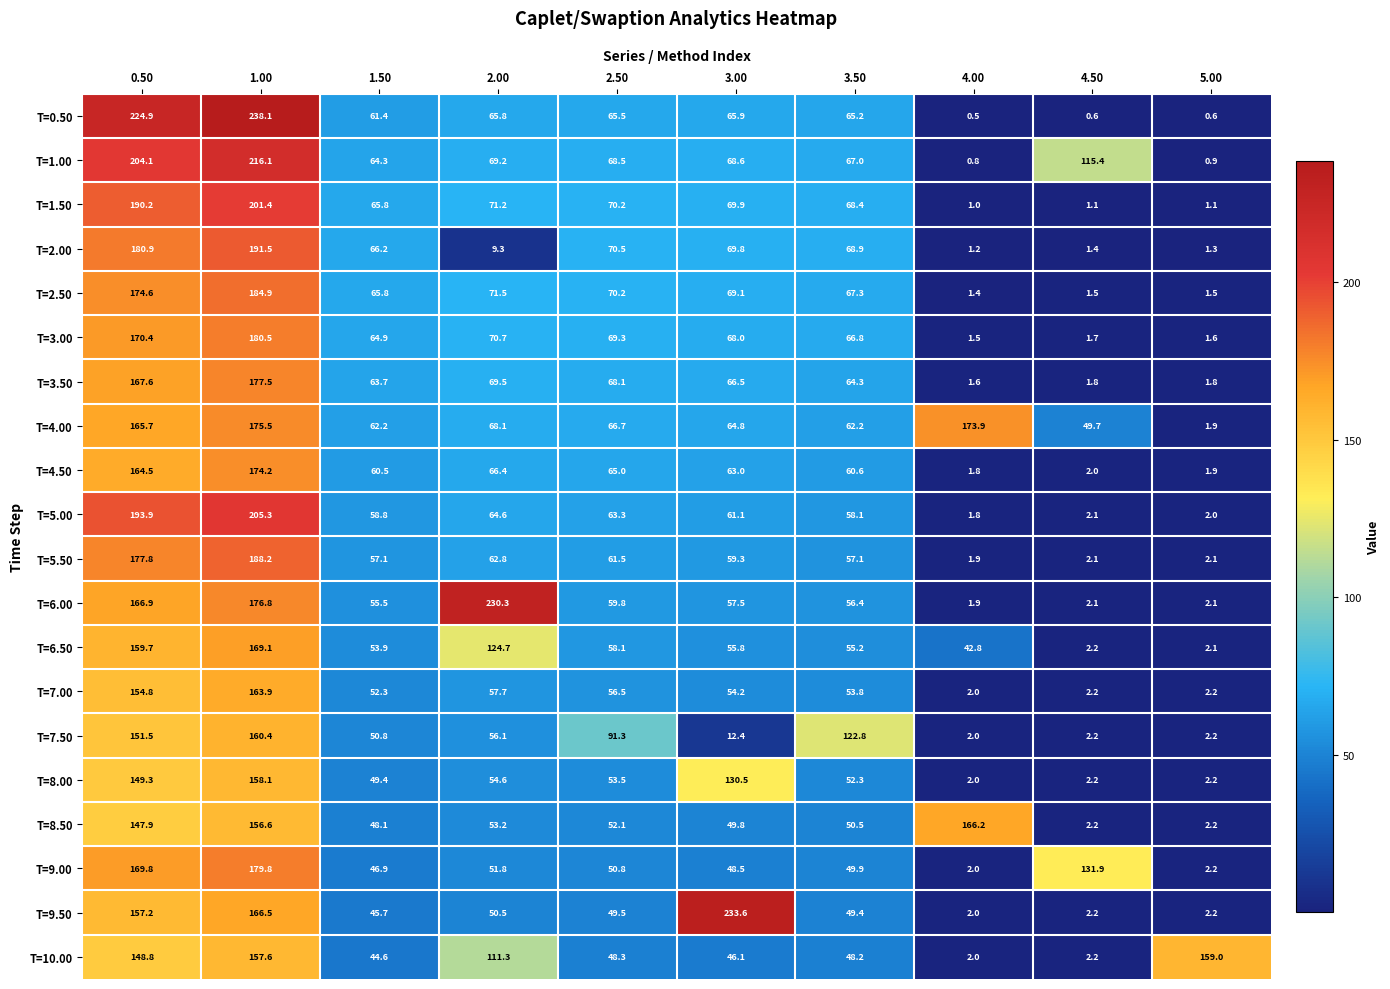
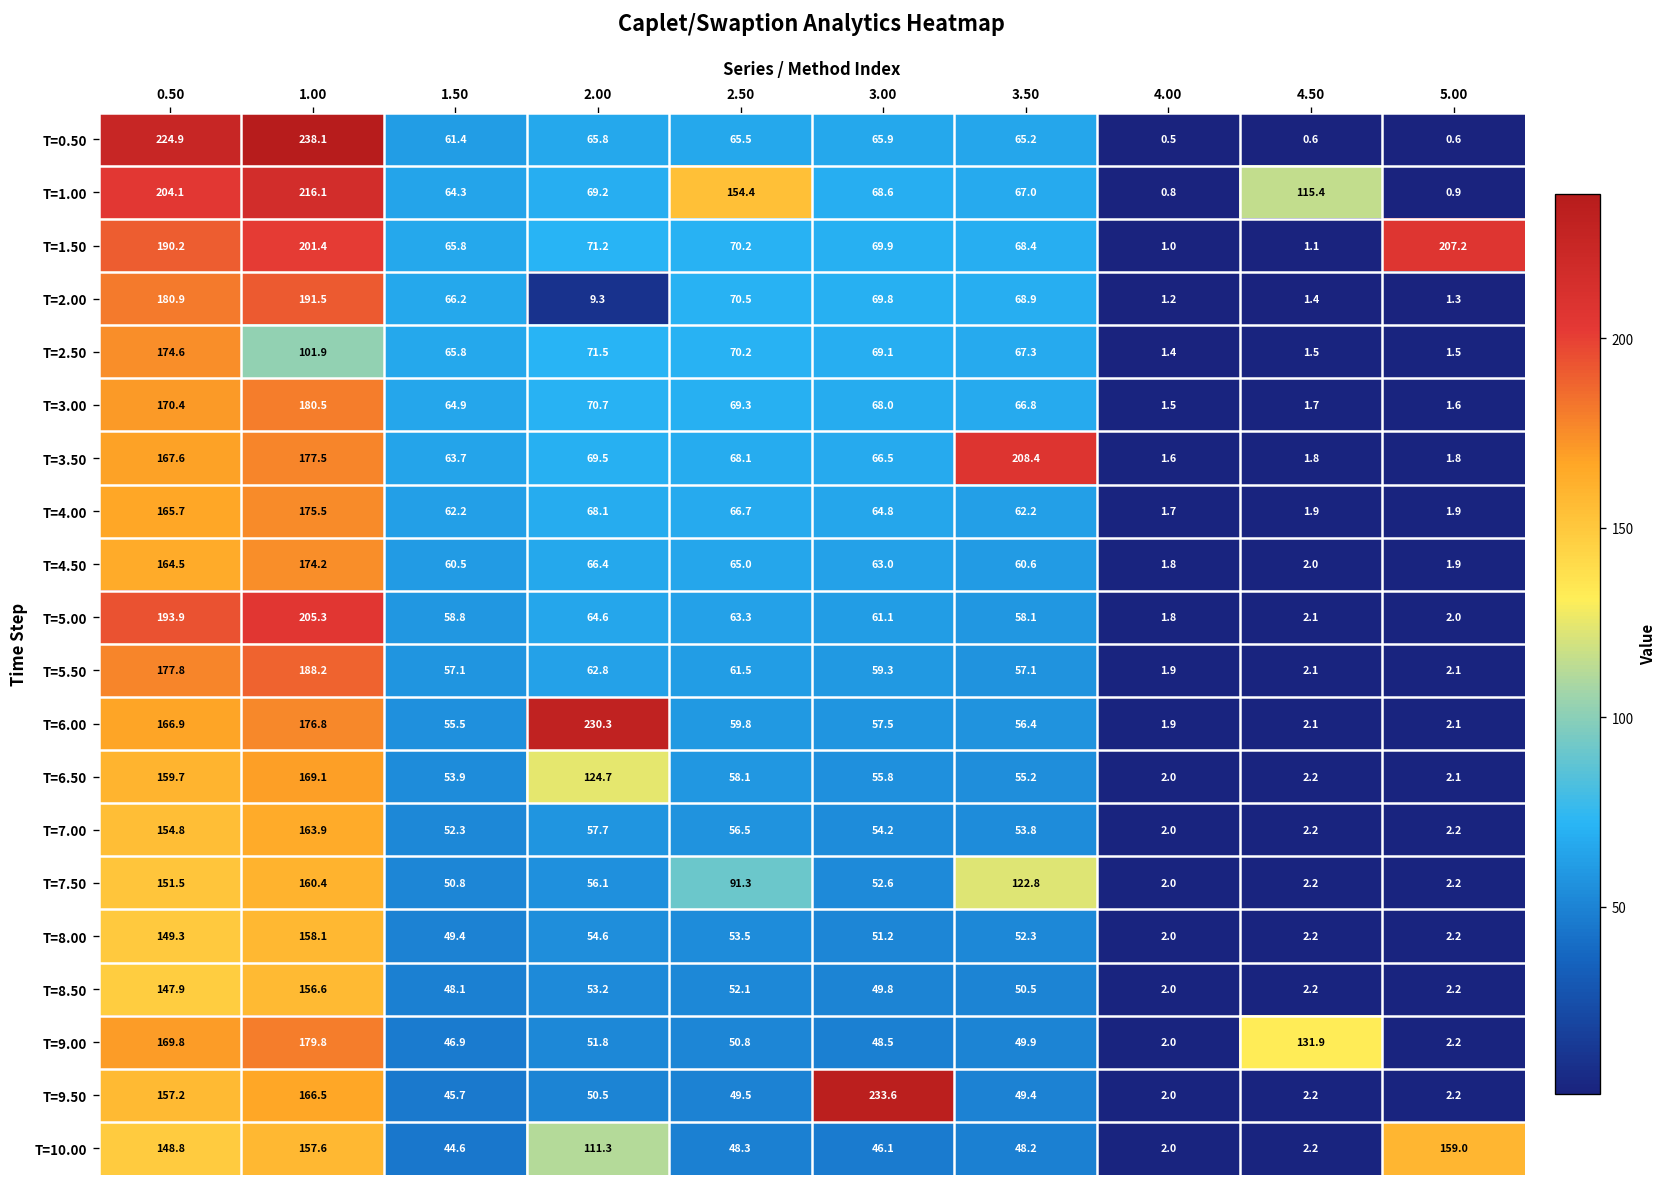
  {
    "T=0.50": {
      "0.50": 224.9,
      "1.00": 238.1,
      "1.50": 61.4,
      "2.00": 65.8,
      "2.50": 65.5,
      "3.00": 65.9,
      "3.50": 65.2,
      "4.00": 0.5,
      "4.50": 0.6,
      "5.00": 0.6
    },
    "T=1.00": {
      "0.50": 204.1,
      "1.00": 216.1,
      "1.50": 64.3,
      "2.00": 69.2,
-     "2.50": 68.5,
+     "2.50": 154.4,
      "3.00": 68.6,
      "3.50": 67.0,
      "4.00": 0.8,
      "4.50": 115.4,
      "5.00": 0.9
    },
    "T=1.50": {
      "0.50": 190.2,
      "1.00": 201.4,
      "1.50": 65.8,
      "2.00": 71.2,
      "2.50": 70.2,
      "3.00": 69.9,
      "3.50": 68.4,
      "4.00": 1.0,
      "4.50": 1.1,
-     "5.00": 1.1
+     "5.00": 207.2
    },
    "T=2.00": {
      "0.50": 180.9,
      "1.00": 191.5,
      "1.50": 66.2,
      "2.00": 9.3,
      "2.50": 70.5,
      "3.00": 69.8,
      "3.50": 68.9,
      "4.00": 1.2,
      "4.50": 1.4,
      "5.00": 1.3
    },
    "T=2.50": {
      "0.50": 174.6,
-     "1.00": 184.9,
+     "1.00": 101.9,
      "1.50": 65.8,
      "2.00": 71.5,
      "2.50": 70.2,
      "3.00": 69.1,
      "3.50": 67.3,
      "4.00": 1.4,
      "4.50": 1.5,
      "5.00": 1.5
    },
    "T=3.00": {
      "0.50": 170.4,
      "1.00": 180.5,
      "1.50": 64.9,
      "2.00": 70.7,
      "2.50": 69.3,
      "3.00": 68.0,
      "3.50": 66.8,
      "4.00": 1.5,
      "4.50": 1.7,
      "5.00": 1.6
    },
    "T=3.50": {
      "0.50": 167.6,
      "1.00": 177.5,
      "1.50": 63.7,
      "2.00": 69.5,
      "2.50": 68.1,
      "3.00": 66.5,
-     "3.50": 64.3,
+     "3.50": 208.4,
      "4.00": 1.6,
      "4.50": 1.8,
      "5.00": 1.8
    },
    "T=4.00": {
      "0.50": 165.7,
      "1.00": 175.5,
      "1.50": 62.2,
      "2.00": 68.1,
      "2.50": 66.7,
      "3.00": 64.8,
      "3.50": 62.2,
-     "4.00": 173.9,
-     "4.50": 49.7,
+     "4.00": 1.7,
+     "4.50": 1.9,
      "5.00": 1.9
    },
    "T=4.50": {
      "0.50": 164.5,
      "1.00": 174.2,
      "1.50": 60.5,
      "2.00": 66.4,
      "2.50": 65.0,
      "3.00": 63.0,
      "3.50": 60.6,
      "4.00": 1.8,
      "4.50": 2.0,
      "5.00": 1.9
    },
    "T=5.00": {
      "0.50": 193.9,
      "1.00": 205.3,
      "1.50": 58.8,
      "2.00": 64.6,
      "2.50": 63.3,
      "3.00": 61.1,
      "3.50": 58.1,
      "4.00": 1.8,
      "4.50": 2.1,
      "5.00": 2.0
    },
    "T=5.50": {
      "0.50": 177.8,
      "1.00": 188.2,
      "1.50": 57.1,
      "2.00": 62.8,
      "2.50": 61.5,
      "3.00": 59.3,
      "3.50": 57.1,
      "4.00": 1.9,
      "4.50": 2.1,
      "5.00": 2.1
    },
    "T=6.00": {
      "0.50": 166.9,
      "1.00": 176.8,
      "1.50": 55.5,
      "2.00": 230.3,
      "2.50": 59.8,
      "3.00": 57.5,
      "3.50": 56.4,
      "4.00": 1.9,
      "4.50": 2.1,
      "5.00": 2.1
    },
    "T=6.50": {
      "0.50": 159.7,
      "1.00": 169.1,
      "1.50": 53.9,
      "2.00": 124.7,
      "2.50": 58.1,
      "3.00": 55.8,
      "3.50": 55.2,
-     "4.00": 42.8,
+     "4.00": 2.0,
      "4.50": 2.2,
      "5.00": 2.1
    },
    "T=7.00": {
      "0.50": 154.8,
      "1.00": 163.9,
      "1.50": 52.3,
      "2.00": 57.7,
      "2.50": 56.5,
      "3.00": 54.2,
      "3.50": 53.8,
      "4.00": 2.0,
      "4.50": 2.2,
      "5.00": 2.2
    },
    "T=7.50": {
      "0.50": 151.5,
      "1.00": 160.4,
      "1.50": 50.8,
      "2.00": 56.1,
      "2.50": 91.3,
-     "3.00": 12.4,
+     "3.00": 52.6,
      "3.50": 122.8,
      "4.00": 2.0,
      "4.50": 2.2,
      "5.00": 2.2
    },
    "T=8.00": {
      "0.50": 149.3,
      "1.00": 158.1,
      "1.50": 49.4,
      "2.00": 54.6,
      "2.50": 53.5,
-     "3.00": 130.5,
+     "3.00": 51.2,
      "3.50": 52.3,
      "4.00": 2.0,
      "4.50": 2.2,
      "5.00": 2.2
    },
    "T=8.50": {
      "0.50": 147.9,
      "1.00": 156.6,
      "1.50": 48.1,
      "2.00": 53.2,
      "2.50": 52.1,
      "3.00": 49.8,
      "3.50": 50.5,
-     "4.00": 166.2,
+     "4.00": 2.0,
      "4.50": 2.2,
      "5.00": 2.2
    },
    "T=9.00": {
      "0.50": 169.8,
      "1.00": 179.8,
      "1.50": 46.9,
      "2.00": 51.8,
      "2.50": 50.8,
      "3.00": 48.5,
      "3.50": 49.9,
      "4.00": 2.0,
      "4.50": 131.9,
      "5.00": 2.2
    },
    "T=9.50": {
      "0.50": 157.2,
      "1.00": 166.5,
      "1.50": 45.7,
      "2.00": 50.5,
      "2.50": 49.5,
      "3.00": 233.6,
      "3.50": 49.4,
      "4.00": 2.0,
      "4.50": 2.2,
      "5.00": 2.2
    },
    "T=10.00": {
      "0.50": 148.8,
      "1.00": 157.6,
      "1.50": 44.6,
      "2.00": 111.3,
      "2.50": 48.3,
      "3.00": 46.1,
      "3.50": 48.2,
      "4.00": 2.0,
      "4.50": 2.2,
      "5.00": 159.0
    }
  }
